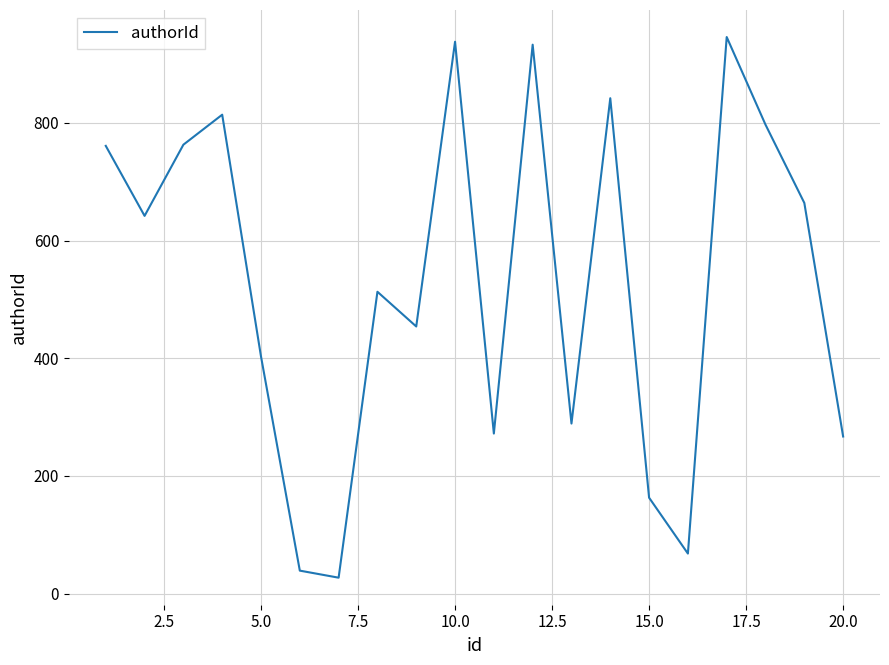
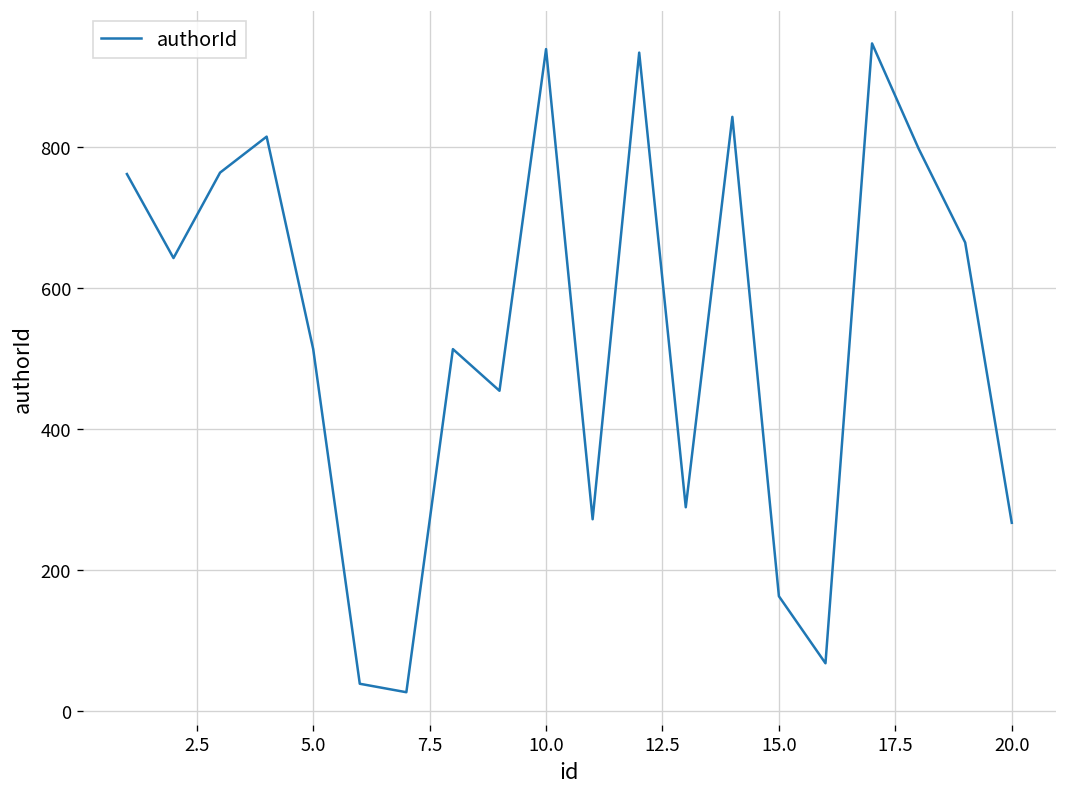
  {
-   "5.0": 400,
+   "5.0": 510,
    "10.0": 940,
    "15.0": 160,
    "20.0": 270
  }
